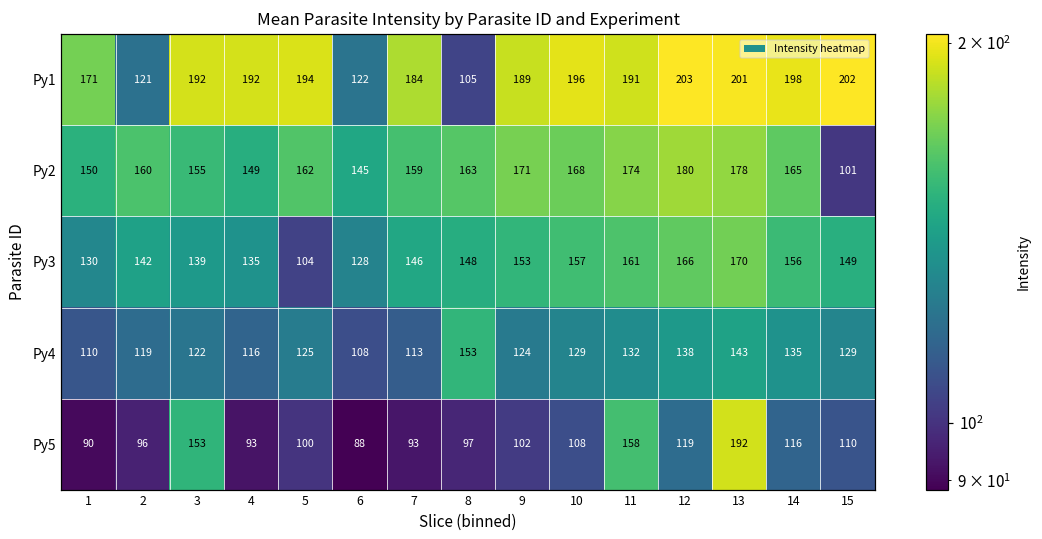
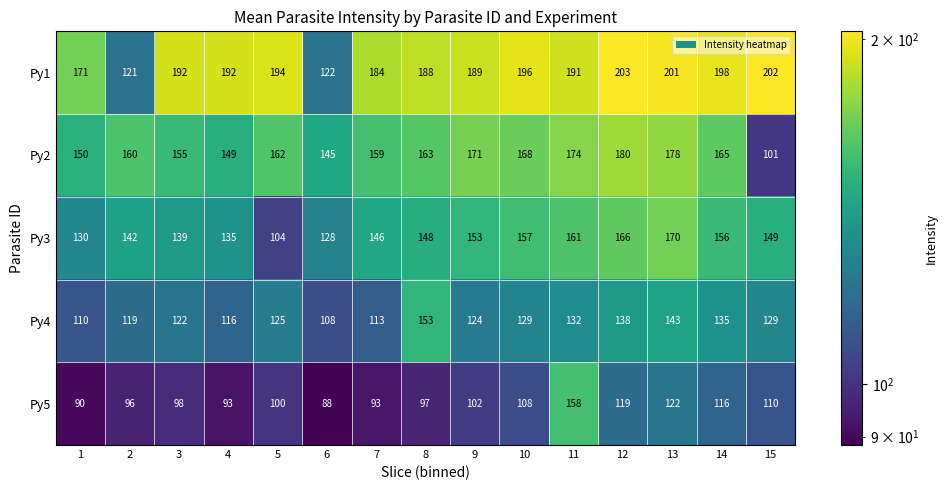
  {
    "Py1": {
      "1": 171,
      "2": 121,
      "3": 192,
      "4": 192,
      "5": 194,
      "6": 122,
      "7": 184,
-     "8": 105,
+     "8": 188,
      "9": 189,
      "10": 196,
      "11": 191,
      "12": 203,
      "13": 201,
      "14": 198,
      "15": 202
    },
    "Py2": {
      "1": 150,
      "2": 160,
      "3": 155,
      "4": 149,
      "5": 162,
      "6": 145,
      "7": 159,
      "8": 163,
      "9": 171,
      "10": 168,
      "11": 174,
      "12": 180,
      "13": 178,
      "14": 165,
      "15": 101
    },
    "Py3": {
      "1": 130,
      "2": 142,
      "3": 139,
      "4": 135,
      "5": 104,
      "6": 128,
      "7": 146,
      "8": 148,
      "9": 153,
      "10": 157,
      "11": 161,
      "12": 166,
      "13": 170,
      "14": 156,
      "15": 149
    },
    "Py4": {
      "1": 110,
      "2": 119,
      "3": 122,
      "4": 116,
      "5": 125,
      "6": 108,
      "7": 113,
      "8": 153,
      "9": 124,
      "10": 129,
      "11": 132,
      "12": 138,
      "13": 143,
      "14": 135,
      "15": 129
    },
    "Py5": {
      "1": 90,
      "2": 96,
-     "3": 153,
+     "3": 98,
      "4": 93,
      "5": 100,
      "6": 88,
      "7": 93,
      "8": 97,
      "9": 102,
      "10": 108,
      "11": 158,
      "12": 119,
-     "13": 192,
+     "13": 122,
      "14": 116,
      "15": 110
    }
  }
